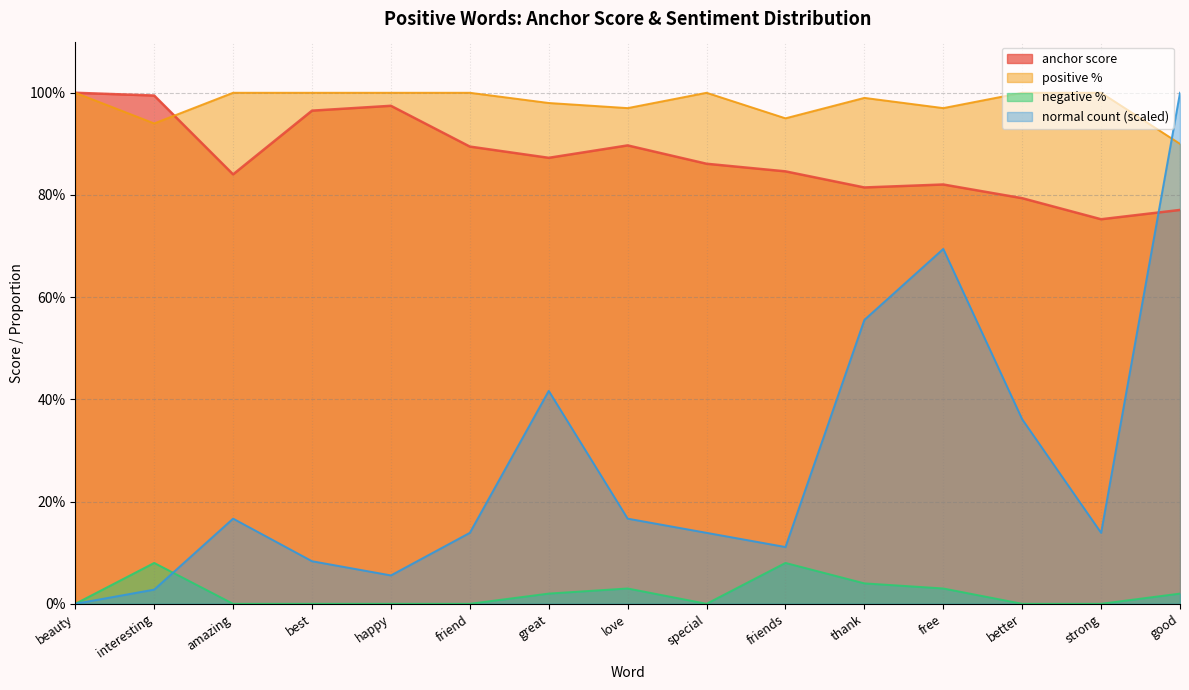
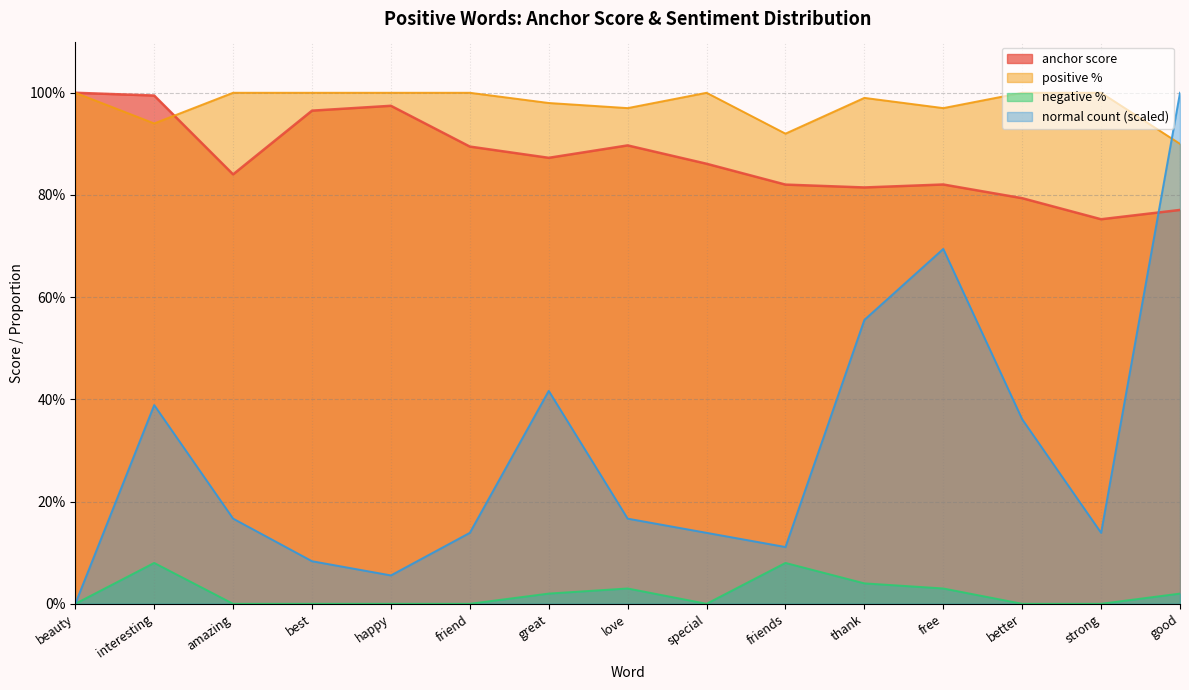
  {
    "anchor score": {
      "interesting": "99%",
      "amazing": "84%",
      "best": "97%",
      "happy": "97%",
      "friend": "89%",
      "great": "87%",
      "love": "90%",
      "special": "86%",
-     "friends": "85%",
+     "friends": "82%",
      "thank": "81%",
      "free": "82%",
      "better": "79%",
      "strong": "75%",
      "good": "77%"
    },
    "positive %": {
      "interesting": "94%",
      "amazing": "100%",
      "best": "100%",
      "happy": "100%",
      "friend": "100%",
      "great": "98%",
      "love": "97%",
      "special": "100%",
-     "friends": "95%",
+     "friends": "92%",
      "thank": "99%",
      "free": "97%",
      "good": "90%"
    },
    "negative %": {
      "interesting": "8%",
      "amazing": "0%",
      "best": "0%",
      "happy": "0%",
      "friend": "0%",
      "great": "2%",
      "love": "3%",
      "special": "0%",
      "friends": "8%",
      "thank": "4%",
      "free": "3%",
      "better": "0%",
      "strong": "0%",
      "good": "2%"
    },
    "normal count (scaled)": {
-     "interesting": "3%",
+     "interesting": "39%",
      "amazing": "17%",
      "best": "8%",
      "happy": "6%",
      "friend": "14%",
      "great": "42%",
      "love": "17%",
      "special": "14%",
      "friends": "11%",
      "thank": "56%",
      "free": "69%",
      "better": "36%",
      "strong": "14%",
      "good": "100%"
    }
  }
